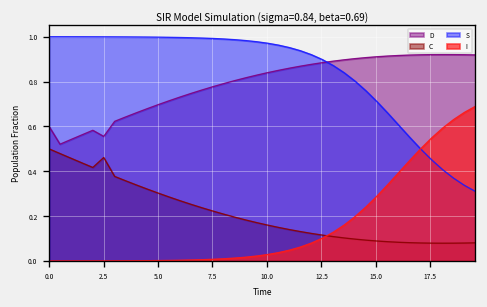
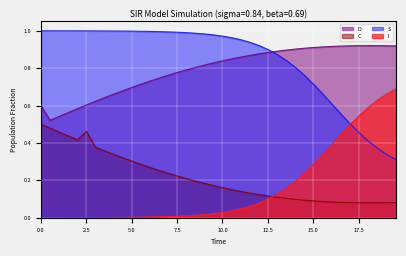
  {
    "D": {
      "0.0": 0.60,
-     "2.5": 0.56
+     "2.5": 0.60
    },
    "C": {
      "0.0": 0.50,
      "2.5": 0.46
    },
    "S": {
      "0.0": 1.00,
      "2.5": 1.00
    },
    "I": {
      "0.0": 0.00,
      "2.5": 0.00
    }
  }
